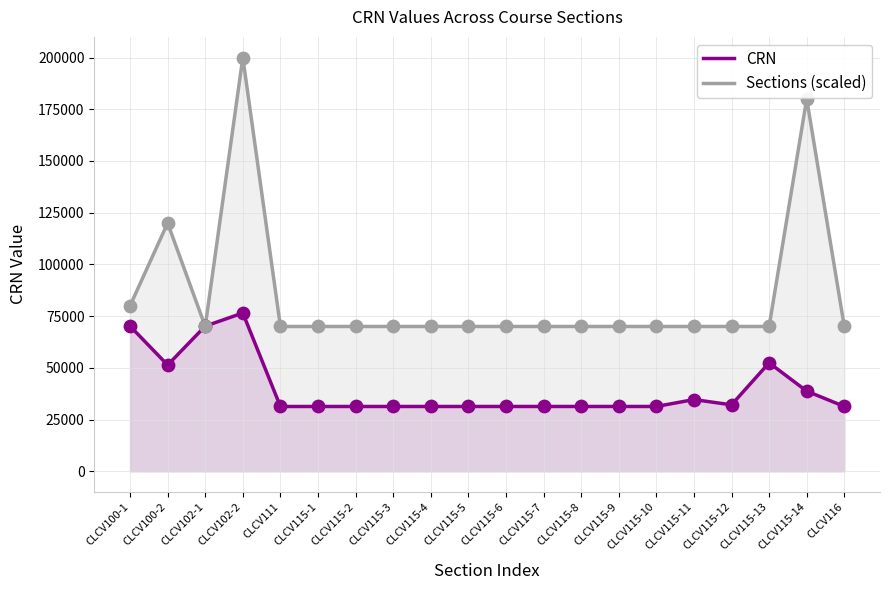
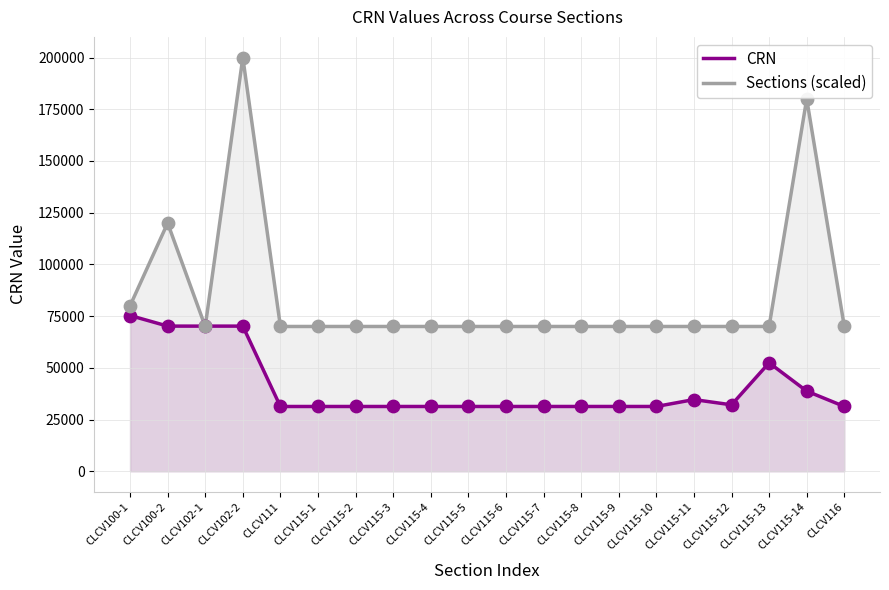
  {
    "CRN": {
-     "CLCV100-1": 70000,
-     "CLCV100-2": 51000,
-     "CLCV102-2": 77000,
+     "CLCV100-1": 75000,
+     "CLCV100-2": 70000,
+     "CLCV102-2": 70000,
      "CLCV111": 31000,
      "CLCV115-1": 31000,
      "CLCV115-2": 31000,
      "CLCV115-3": 31000,
      "CLCV115-4": 31000,
      "CLCV115-5": 31000,
      "CLCV115-6": 31000,
      "CLCV115-7": 31000,
      "CLCV115-8": 31000,
      "CLCV115-9": 31000,
      "CLCV115-10": 31000,
      "CLCV115-11": 35000,
      "CLCV115-12": 32000,
      "CLCV115-13": 52000,
      "CLCV115-14": 39000,
      "CLCV116": 31000
    },
    "Sections (scaled)": {
      "CLCV100-1": 80000,
      "CLCV100-2": 120000,
      "CLCV102-2": 200000,
      "CLCV111": 70000,
      "CLCV115-1": 70000,
      "CLCV115-2": 70000,
      "CLCV115-3": 70000,
      "CLCV115-4": 70000,
      "CLCV115-5": 70000,
      "CLCV115-6": 70000,
      "CLCV115-7": 70000,
      "CLCV115-8": 70000,
      "CLCV115-9": 70000,
      "CLCV115-10": 70000,
      "CLCV115-11": 70000,
      "CLCV115-12": 70000,
      "CLCV115-13": 70000,
      "CLCV115-14": 180000,
      "CLCV116": 70000
    }
  }
